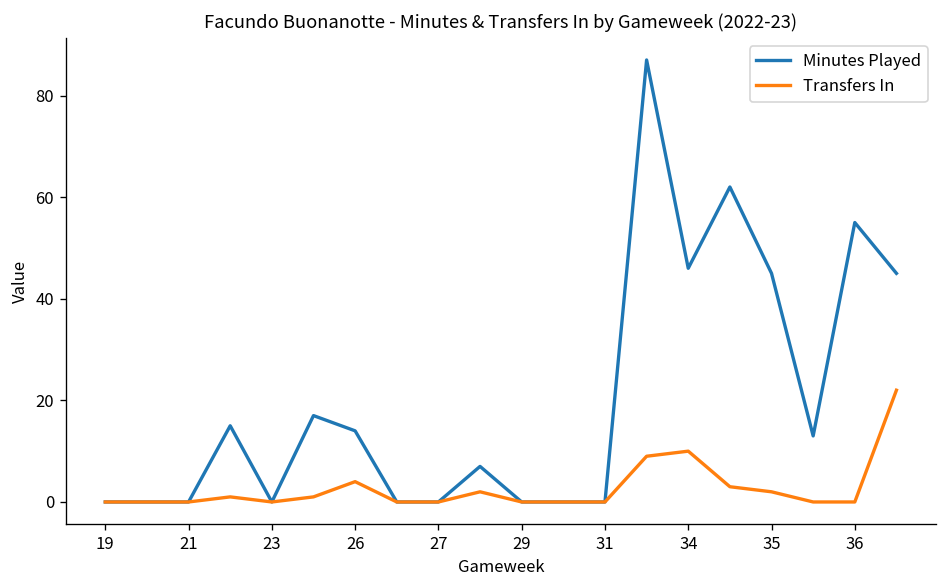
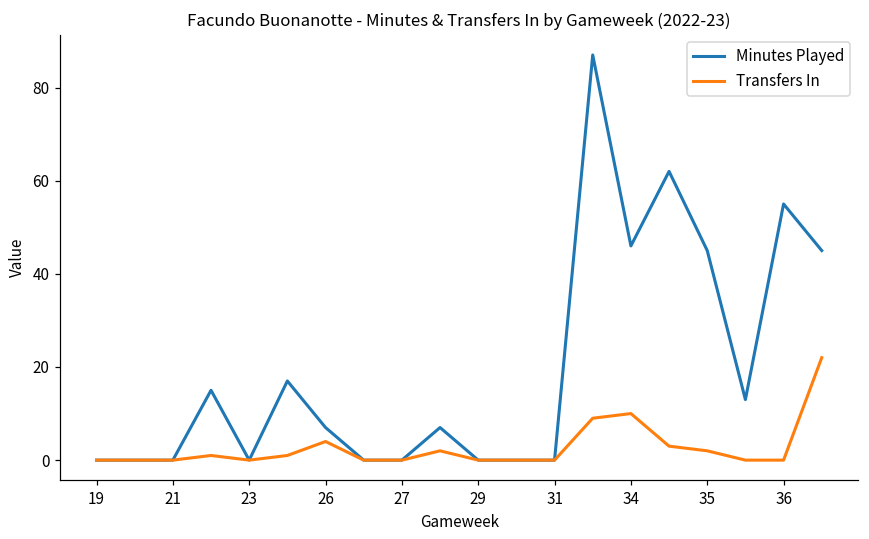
  {
    "Minutes Played": {
-     "26": 14,
+     "26": 7,
      "34": 46,
      "35": 45,
      "36": 55
    },
    "Transfers In": {
      "26": 4,
      "34": 10,
      "35": 2,
      "36": 0
    }
  }
